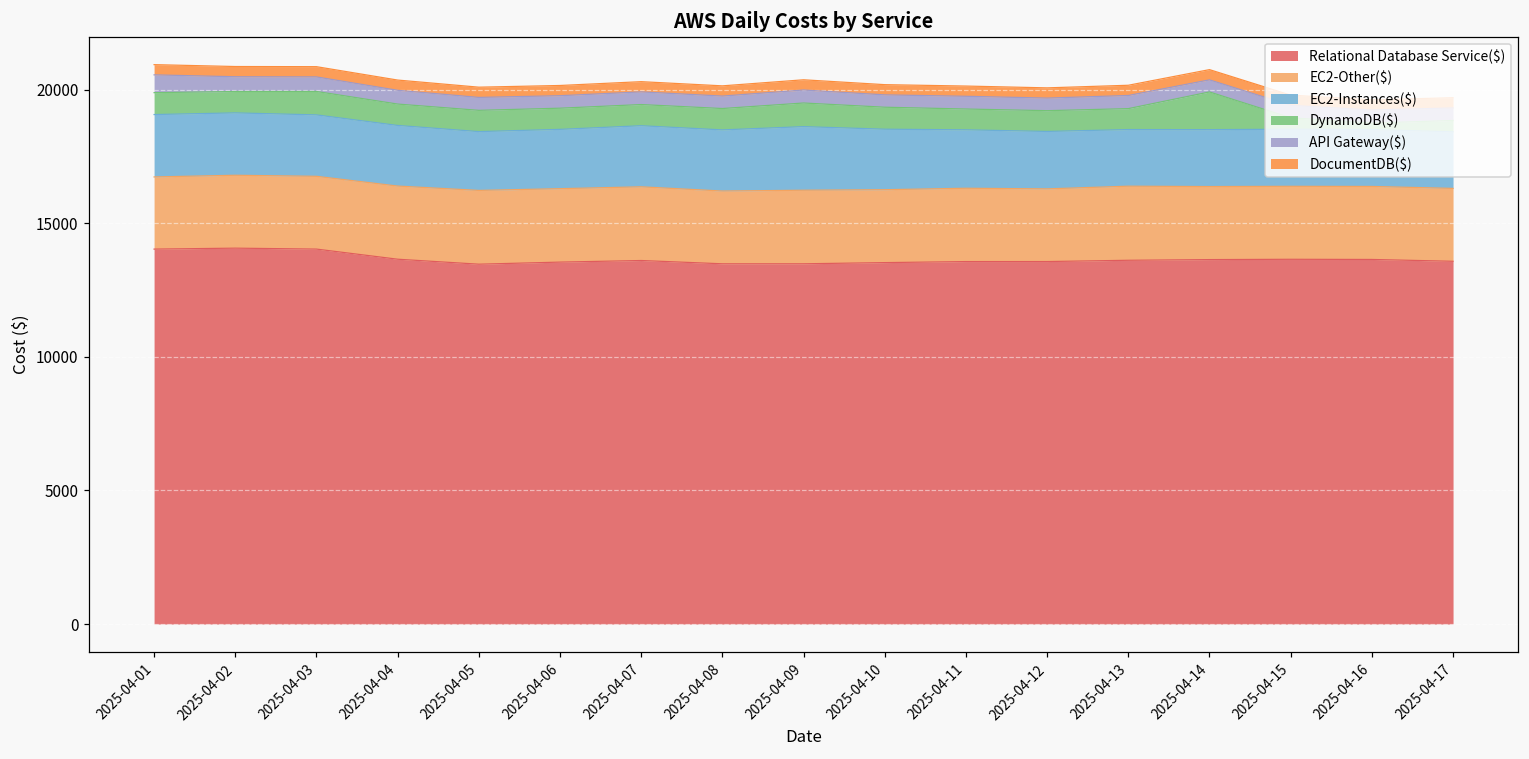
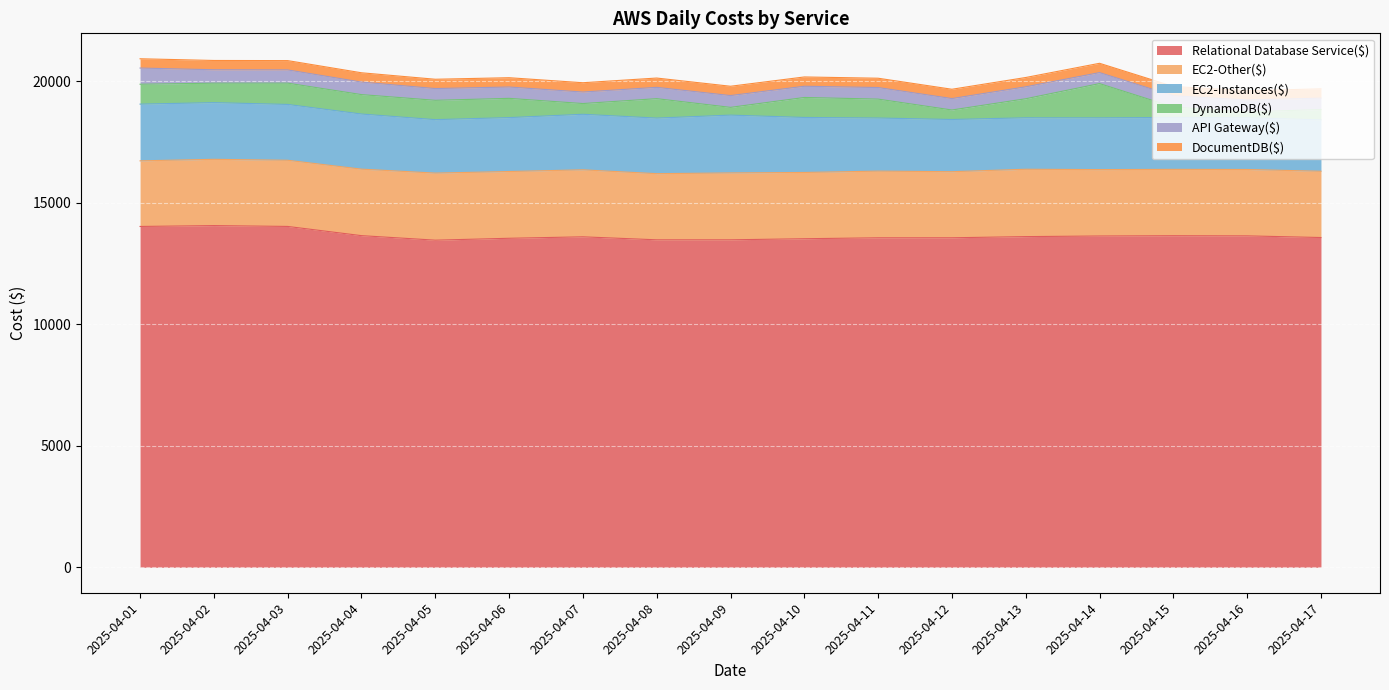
  {
    "Relational Database Service($)": {
      "2025-04-01": 14000,
      "2025-04-02": 14100,
      "2025-04-03": 14000,
      "2025-04-04": 13700,
      "2025-04-05": 13500,
      "2025-04-06": 13500,
      "2025-04-07": 13600,
      "2025-04-08": 13500,
      "2025-04-09": 13500,
      "2025-04-10": 13500,
      "2025-04-11": 13600,
      "2025-04-12": 13600,
      "2025-04-13": 13600,
      "2025-04-14": 13600,
      "2025-04-15": 13700,
      "2025-04-16": 13600,
      "2025-04-17": 13600
    },
    "DynamoDB($)": {
      "2025-04-01": 800,
      "2025-04-02": 800,
      "2025-04-03": 900,
      "2025-04-04": 800,
      "2025-04-05": 800,
      "2025-04-06": 800,
-     "2025-04-07": 800,
+     "2025-04-07": 400,
      "2025-04-08": 800,
-     "2025-04-09": 900,
+     "2025-04-09": 300,
      "2025-04-10": 800,
      "2025-04-11": 800,
-     "2025-04-12": 800,
+     "2025-04-12": 400,
      "2025-04-13": 800,
      "2025-04-14": 1400
    }
  }
